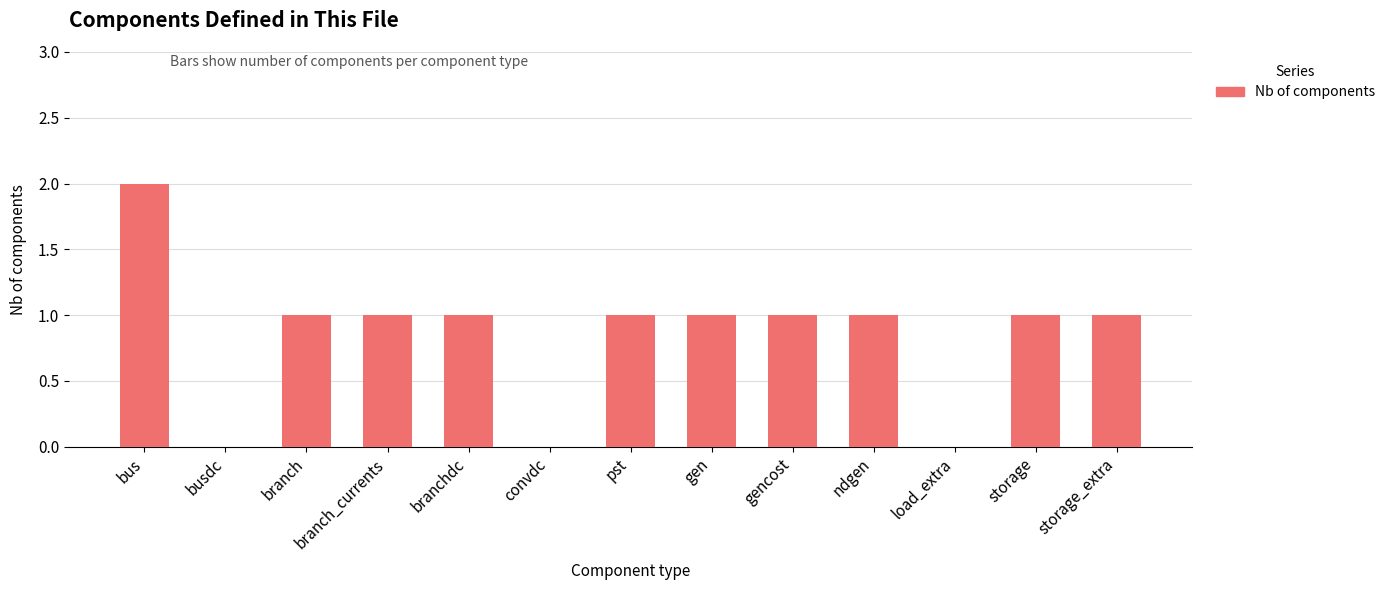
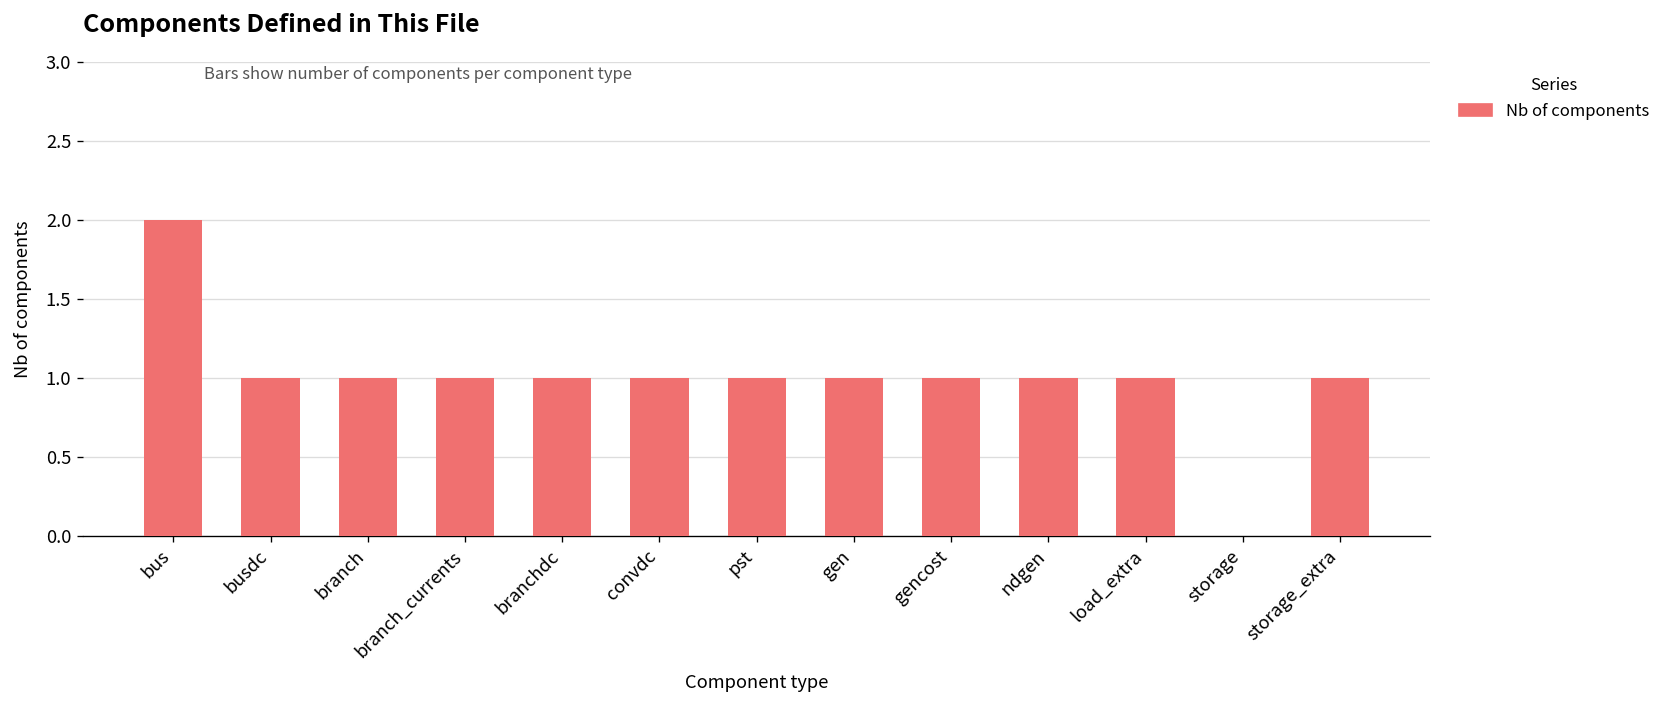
  {
    "bus": 2,
-   "busdc": 0,
+   "busdc": 1,
    "branch": 1,
    "branch_currents": 1,
    "branchdc": 1,
-   "convdc": 0,
+   "convdc": 1,
    "pst": 1,
    "gen": 1,
    "gencost": 1,
    "ndgen": 1,
-   "load_extra": 0,
-   "storage": 1,
+   "load_extra": 1,
+   "storage": 0,
    "storage_extra": 1
  }
